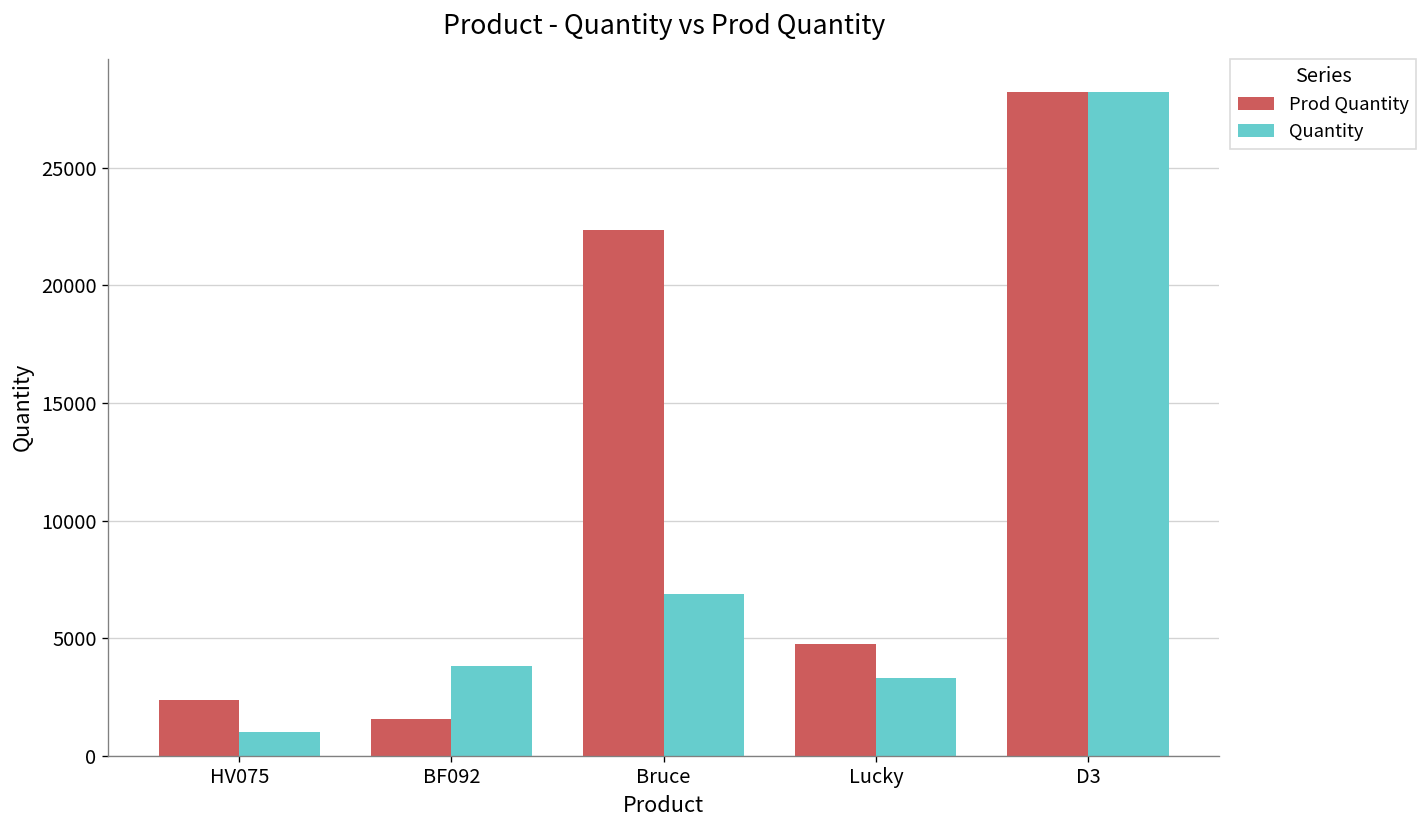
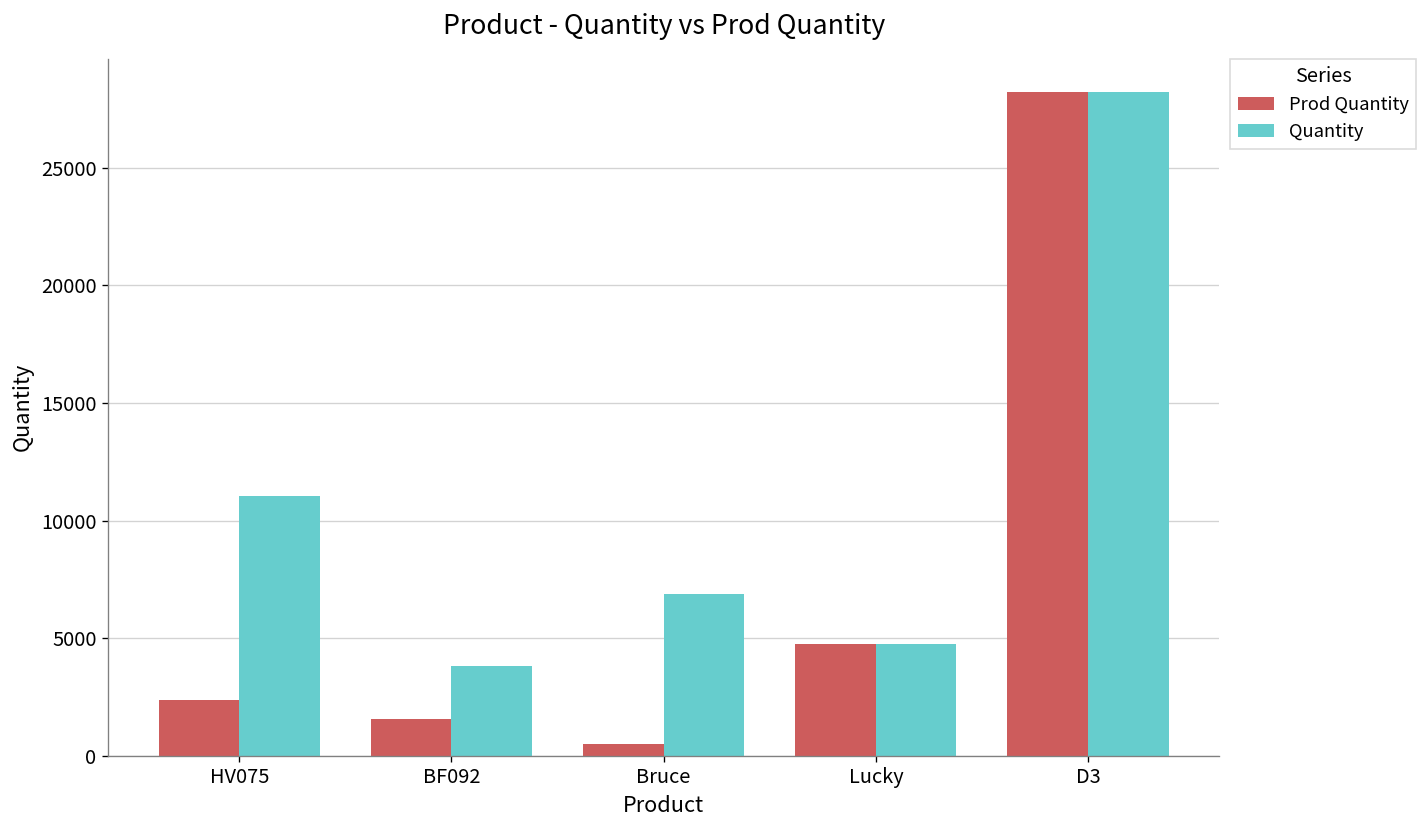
  {
    "Prod Quantity": {
      "HV075": 2400,
      "BF092": 1500,
-     "Bruce": 22400,
+     "Bruce": 500,
      "Lucky": 4800,
      "D3": 28200
    },
    "Quantity": {
-     "HV075": 1000,
+     "HV075": 11000,
      "BF092": 3800,
      "Bruce": 6900,
-     "Lucky": 3300,
+     "Lucky": 4800,
      "D3": 28200
    }
  }
